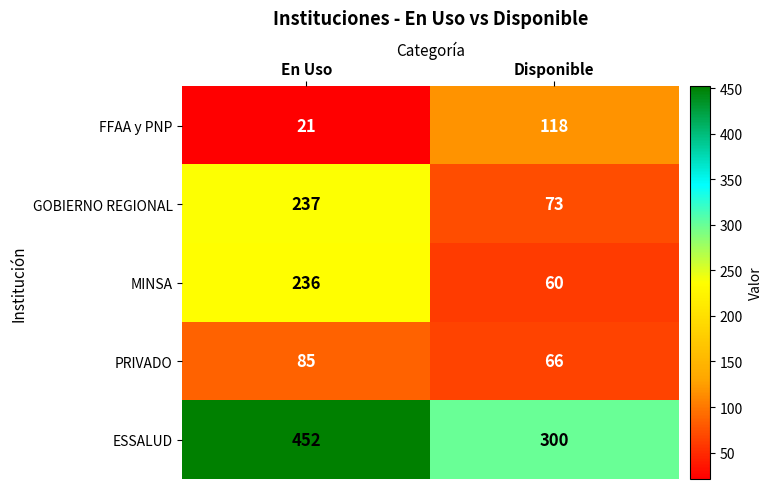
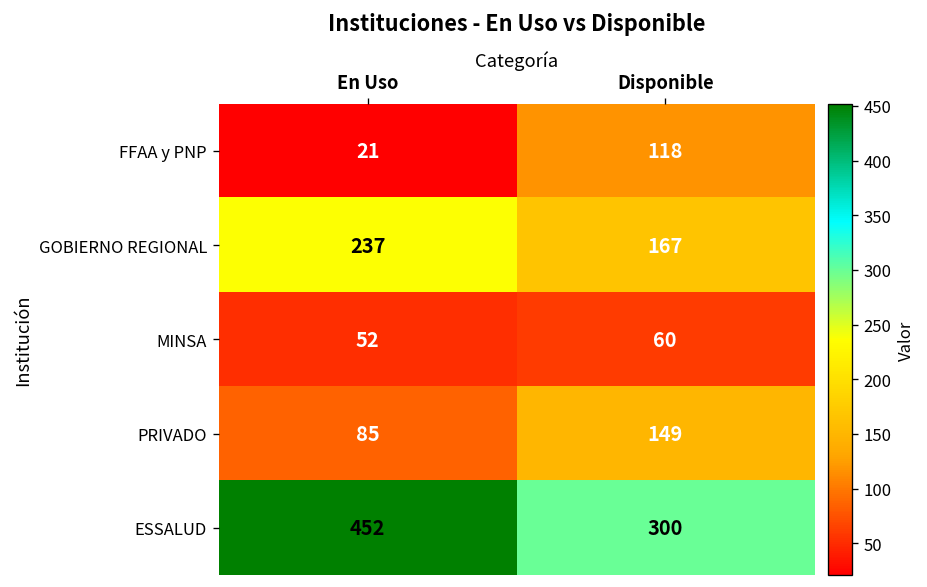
  {
    "FFAA y PNP": {
      "En Uso": 21,
      "Disponible": 118
    },
    "GOBIERNO REGIONAL": {
      "En Uso": 237,
-     "Disponible": 73
+     "Disponible": 167
    },
    "MINSA": {
-     "En Uso": 236,
+     "En Uso": 52,
      "Disponible": 60
    },
    "PRIVADO": {
      "En Uso": 85,
-     "Disponible": 66
+     "Disponible": 149
    },
    "ESSALUD": {
      "En Uso": 452,
      "Disponible": 300
    }
  }
